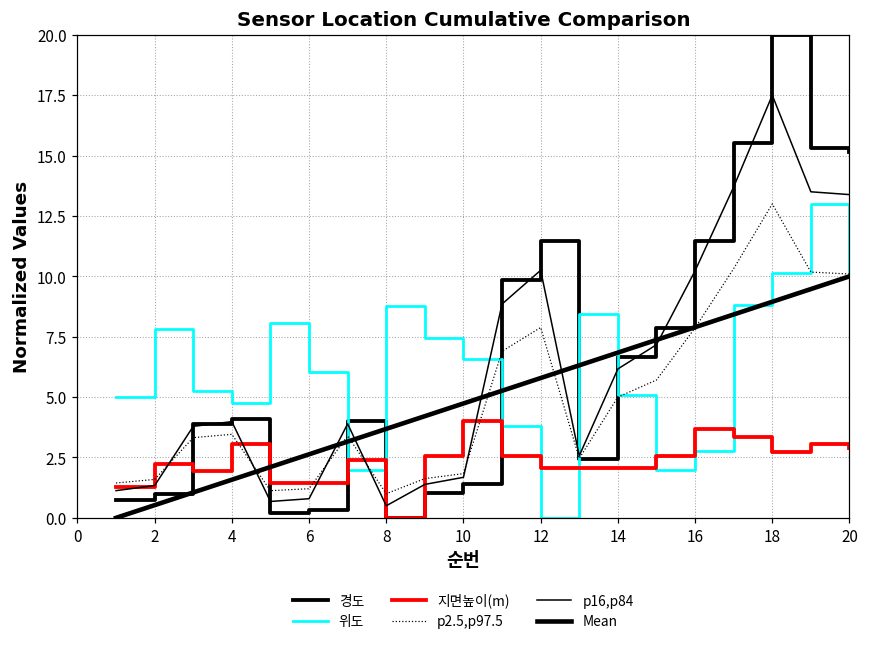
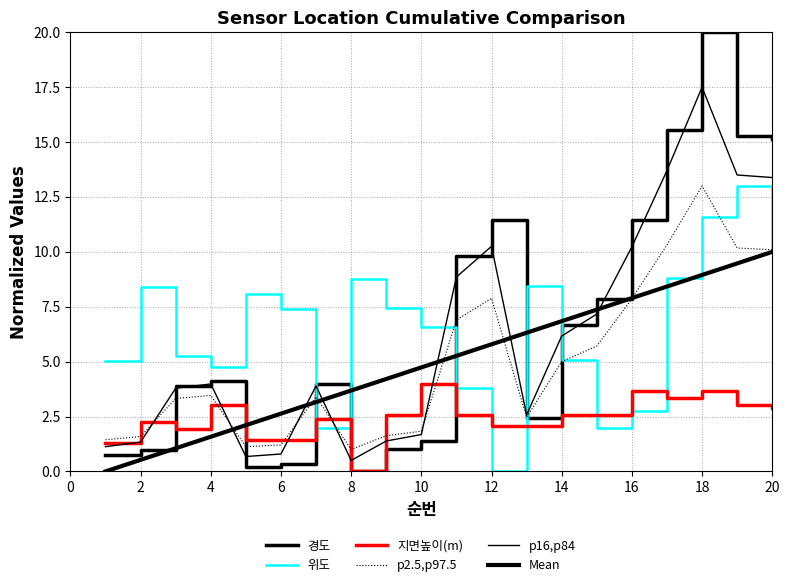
  {
    "위도": {
-     "2": 7.8,
+     "2": 8.4,
      "4": 4.7,
-     "6": 6.0,
+     "6": 7.4,
      "8": 8.8,
      "10": 6.6,
      "12": 0.0,
      "16": 2.8,
-     "18": 10.1
+     "18": 11.6
    },
    "지면높이(m)": {
      "2": 2.2,
      "4": 3.0,
      "6": 1.4,
      "10": 4.0,
      "12": 2.1,
-     "14": 2.1,
+     "14": 2.6,
      "16": 3.7,
-     "18": 2.7,
+     "18": 3.7,
      "20": 2.9
    }
  }
